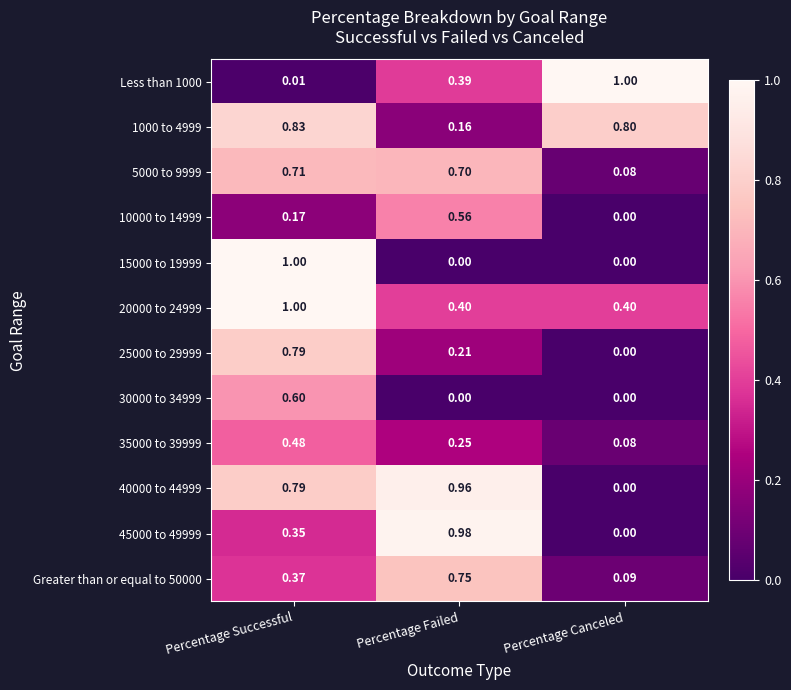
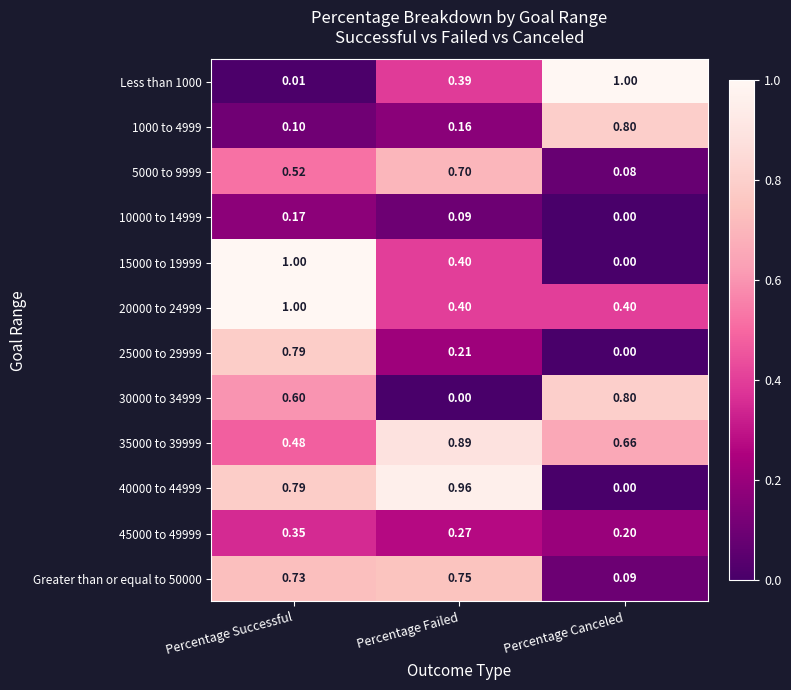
  {
    "Less than 1000": {
      "Percentage Successful": 0.01,
      "Percentage Failed": 0.39,
      "Percentage Canceled": 1.00
    },
    "1000 to 4999": {
-     "Percentage Successful": 0.83,
+     "Percentage Successful": 0.10,
      "Percentage Failed": 0.16,
      "Percentage Canceled": 0.80
    },
    "5000 to 9999": {
-     "Percentage Successful": 0.71,
+     "Percentage Successful": 0.52,
      "Percentage Failed": 0.70,
      "Percentage Canceled": 0.08
    },
    "10000 to 14999": {
      "Percentage Successful": 0.17,
-     "Percentage Failed": 0.56,
+     "Percentage Failed": 0.09,
      "Percentage Canceled": 0.00
    },
    "15000 to 19999": {
      "Percentage Successful": 1.00,
-     "Percentage Failed": 0.00,
+     "Percentage Failed": 0.40,
      "Percentage Canceled": 0.00
    },
    "20000 to 24999": {
      "Percentage Successful": 1.00,
      "Percentage Failed": 0.40,
      "Percentage Canceled": 0.40
    },
    "25000 to 29999": {
      "Percentage Successful": 0.79,
      "Percentage Failed": 0.21,
      "Percentage Canceled": 0.00
    },
    "30000 to 34999": {
      "Percentage Successful": 0.60,
      "Percentage Failed": 0.00,
-     "Percentage Canceled": 0.00
+     "Percentage Canceled": 0.80
    },
    "35000 to 39999": {
      "Percentage Successful": 0.48,
-     "Percentage Failed": 0.25,
-     "Percentage Canceled": 0.08
+     "Percentage Failed": 0.89,
+     "Percentage Canceled": 0.66
    },
    "40000 to 44999": {
      "Percentage Successful": 0.79,
      "Percentage Failed": 0.96,
      "Percentage Canceled": 0.00
    },
    "45000 to 49999": {
      "Percentage Successful": 0.35,
-     "Percentage Failed": 0.98,
-     "Percentage Canceled": 0.00
+     "Percentage Failed": 0.27,
+     "Percentage Canceled": 0.20
    },
    "Greater than or equal to 50000": {
-     "Percentage Successful": 0.37,
+     "Percentage Successful": 0.73,
      "Percentage Failed": 0.75,
      "Percentage Canceled": 0.09
    }
  }
